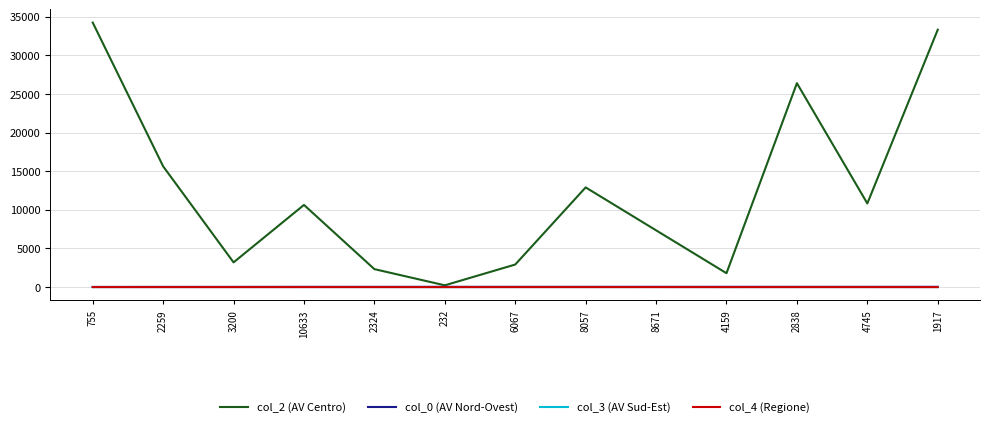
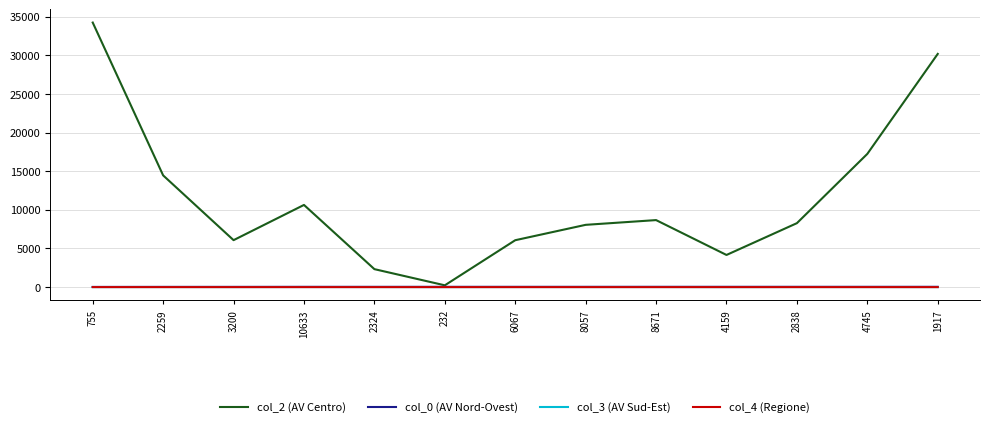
  {
    "col_2 (AV Centro)": {
      "755": 34000,
-     "2259": 16000,
-     "3200": 3000,
+     "2259": 14000,
+     "3200": 6000,
      "10633": 11000,
      "2324": 2000,
-     "6067": 3000,
-     "8057": 13000,
-     "8671": 7000,
-     "4159": 2000,
-     "2838": 26000,
-     "4745": 11000,
-     "1917": 33000
+     "6067": 6000,
+     "8057": 8000,
+     "8671": 9000,
+     "4159": 4000,
+     "2838": 8000,
+     "4745": 17000,
+     "1917": 30000
    },
    "col_4 (Regione)": {
      "755": 0,
      "2259": 0,
      "3200": 0,
      "10633": 0,
      "2324": 0,
      "6067": 0,
      "8057": 0,
      "8671": 0,
      "4159": 0,
      "2838": 0,
      "4745": 0,
      "1917": 0
    }
  }
